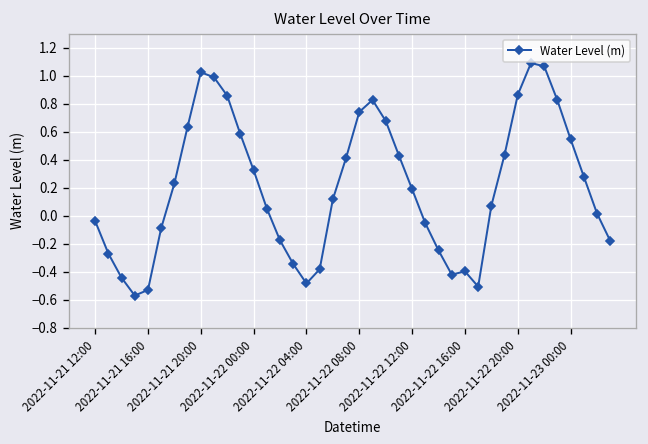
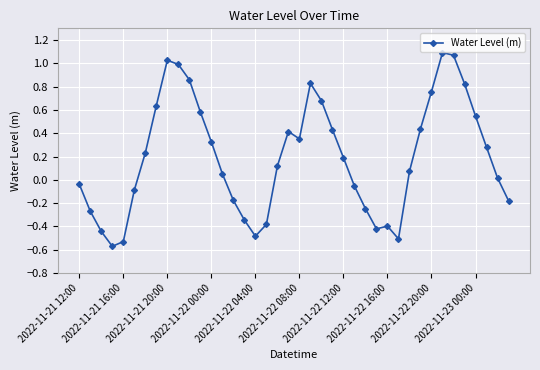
  {
    "2022-11-21 12:00": -0.04,
    "2022-11-21 16:00": -0.53,
    "2022-11-21 20:00": 1.03,
    "2022-11-22 00:00": 0.33,
    "2022-11-22 04:00": -0.48,
-   "2022-11-22 08:00": 0.74,
+   "2022-11-22 08:00": 0.35,
    "2022-11-22 12:00": 0.19,
    "2022-11-22 16:00": -0.40,
-   "2022-11-22 20:00": 0.87,
+   "2022-11-22 20:00": 0.76,
    "2022-11-23 00:00": 0.55
  }
